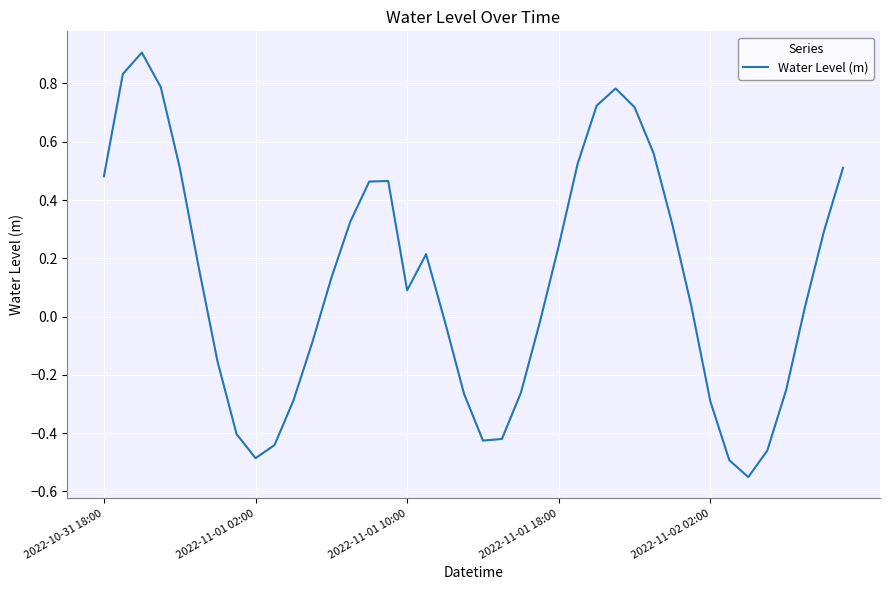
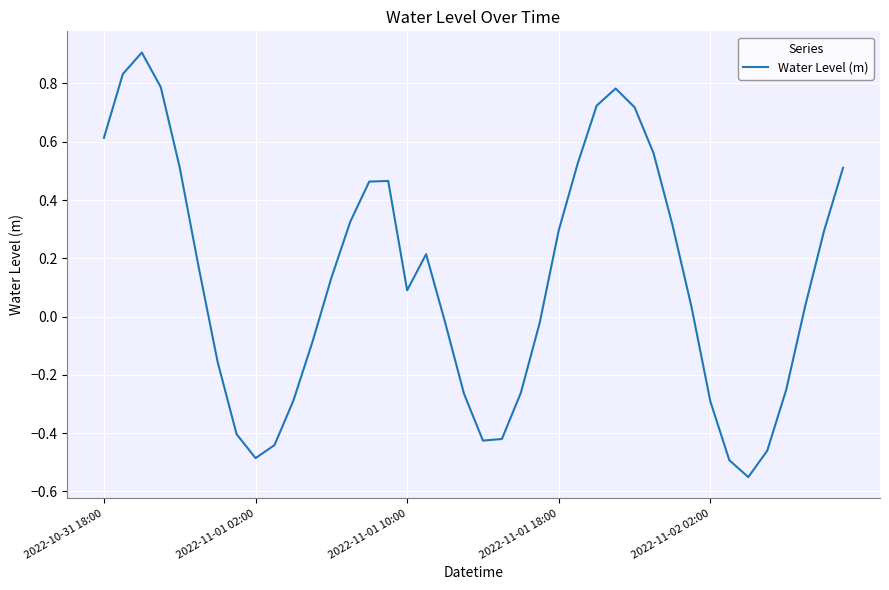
  {
-   "2022-10-31 18:00": 0.48,
+   "2022-10-31 18:00": 0.61,
    "2022-11-01 02:00": -0.49,
    "2022-11-01 10:00": 0.09,
-   "2022-11-01 18:00": 0.24,
+   "2022-11-01 18:00": 0.30,
    "2022-11-02 02:00": -0.29
  }
